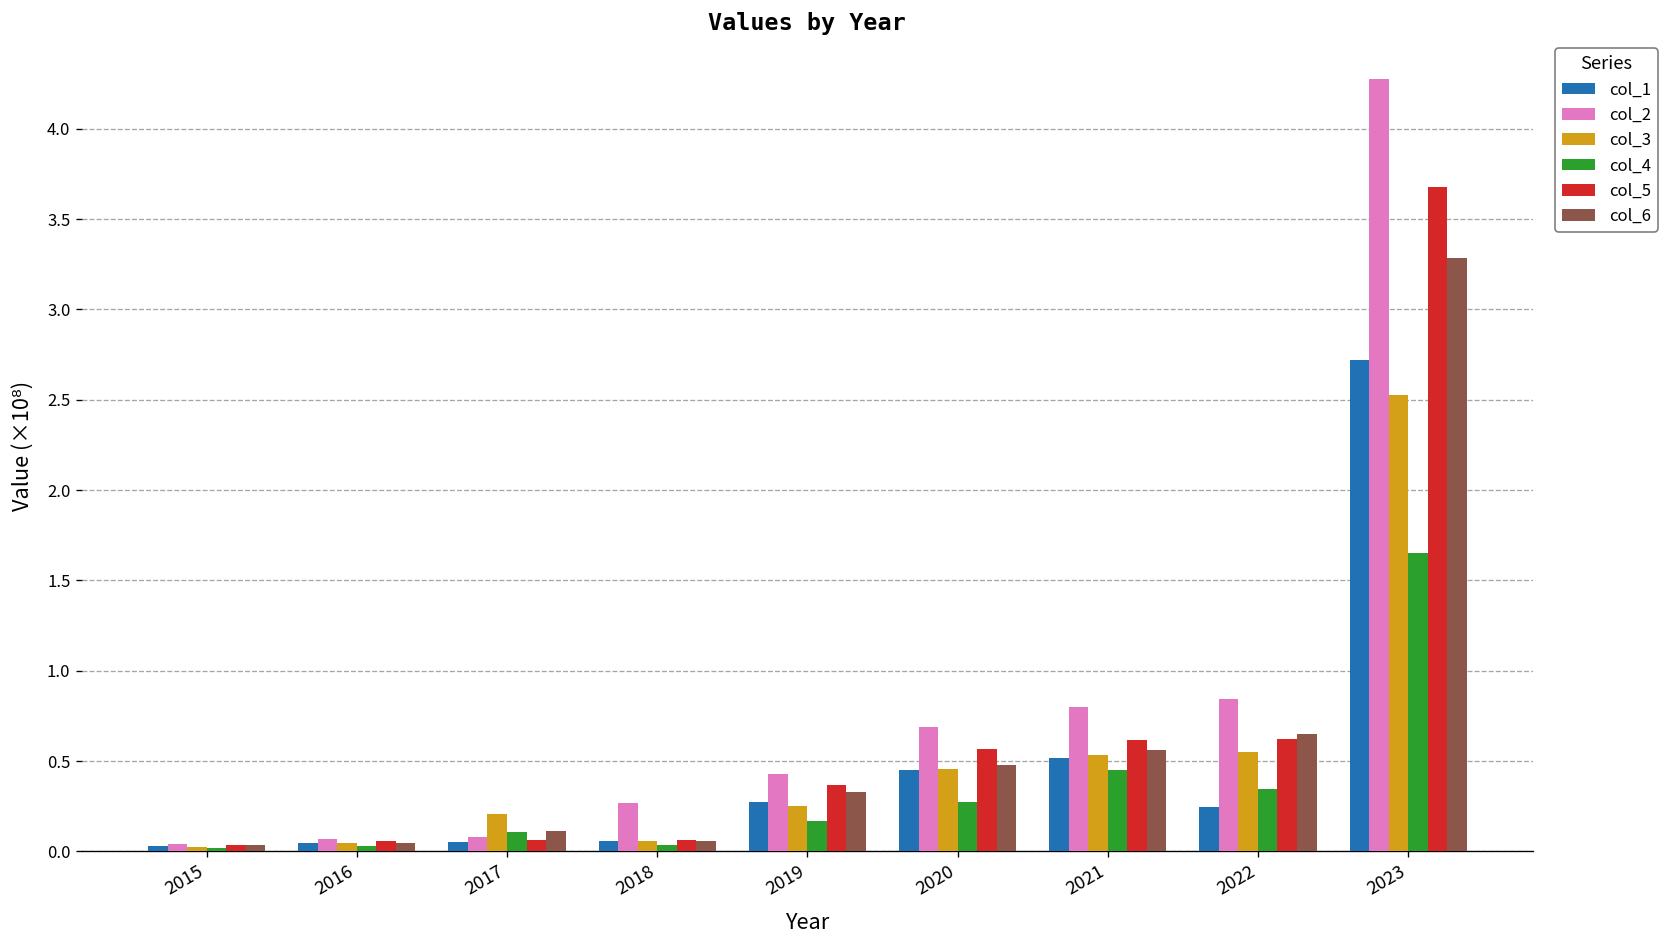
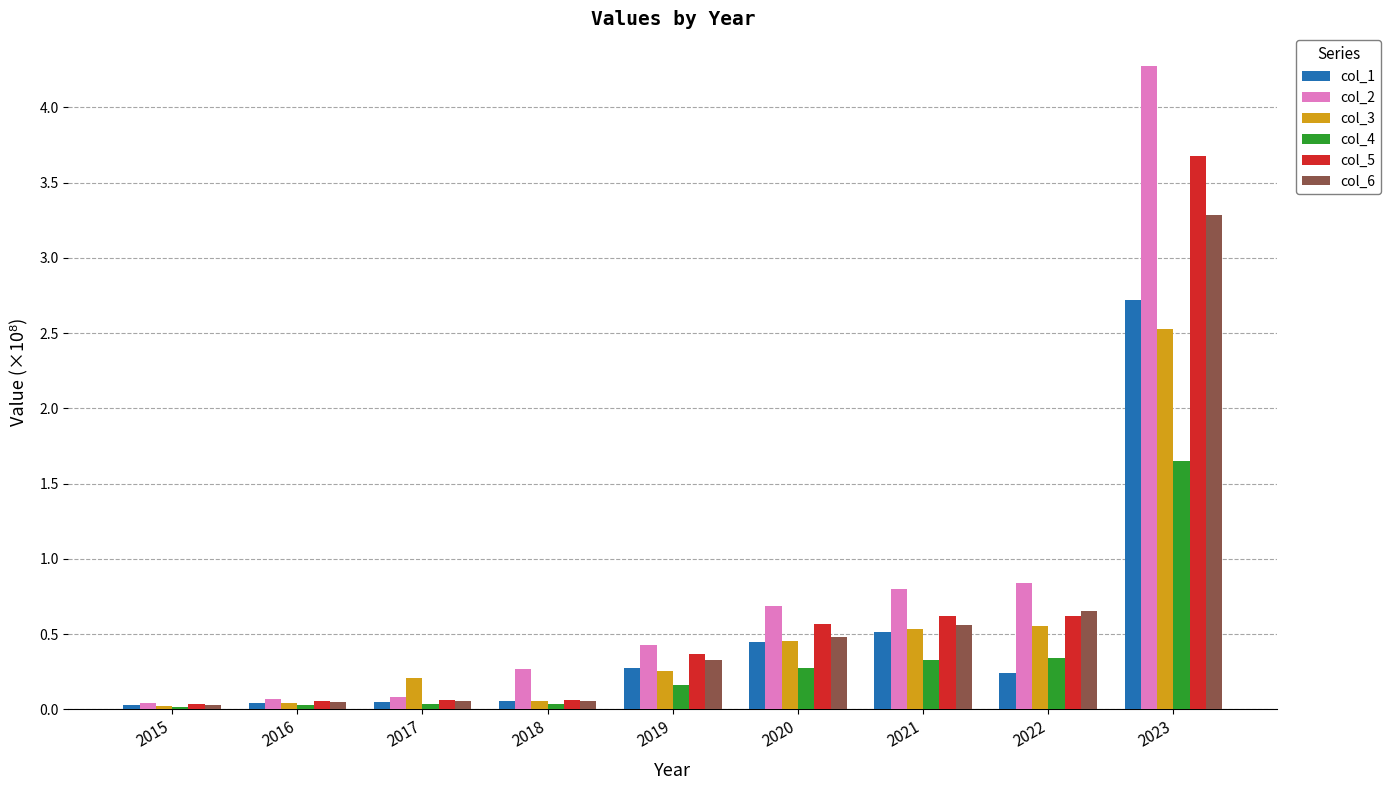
  {
    "col_1": {
      "2015": 0.03,
      "2016": 0.04,
      "2017": 0.05,
      "2018": 0.06,
      "2019": 0.27,
      "2020": 0.45,
      "2021": 0.52,
      "2022": 0.24,
      "2023": 2.72
    },
    "col_2": {
      "2015": 0.04,
      "2016": 0.07,
      "2017": 0.08,
      "2018": 0.27,
      "2019": 0.43,
      "2020": 0.69,
      "2021": 0.80,
      "2022": 0.84,
      "2023": 4.28
    },
    "col_3": {
      "2015": 0.03,
      "2016": 0.05,
      "2017": 0.21,
      "2018": 0.06,
      "2019": 0.25,
      "2020": 0.45,
      "2021": 0.53,
      "2022": 0.55,
      "2023": 2.53
    },
    "col_4": {
      "2016": 0.03,
-     "2017": 0.11,
+     "2017": 0.03,
      "2018": 0.03,
      "2019": 0.17,
      "2020": 0.28,
-     "2021": 0.45,
+     "2021": 0.33,
      "2022": 0.35,
      "2023": 1.65
    },
    "col_5": {
      "2015": 0.04,
      "2016": 0.06,
      "2017": 0.06,
      "2018": 0.06,
      "2019": 0.37,
      "2020": 0.57,
      "2021": 0.62,
      "2022": 0.62,
      "2023": 3.68
    },
    "col_6": {
      "2015": 0.03,
      "2016": 0.05,
-     "2017": 0.11,
+     "2017": 0.06,
      "2018": 0.06,
      "2019": 0.33,
      "2020": 0.48,
      "2021": 0.56,
      "2022": 0.65,
      "2023": 3.28
    }
  }
